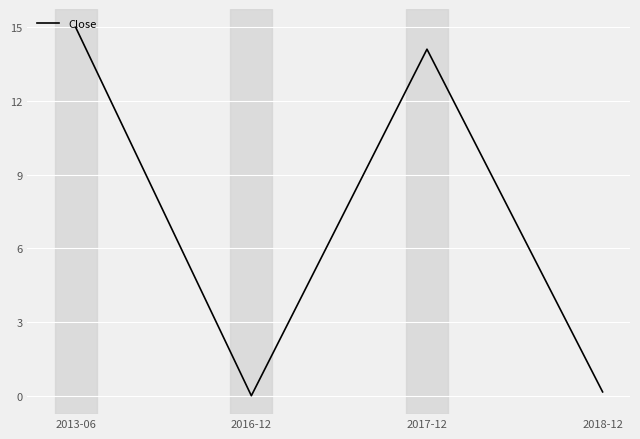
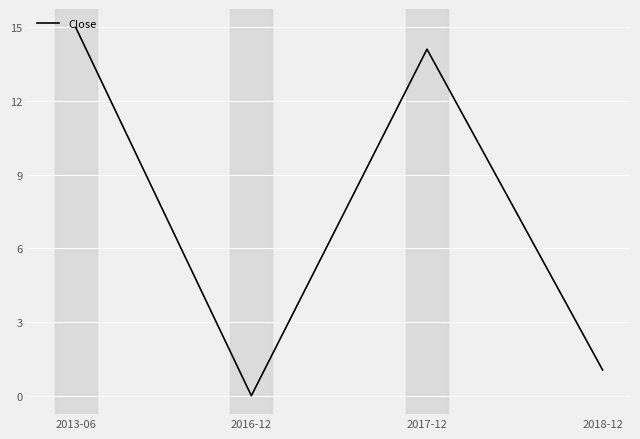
  {
    "2013-06": 15.0,
    "2016-12": 0.0,
    "2017-12": 14.1,
-   "2018-12": 0.2
+   "2018-12": 1.1
  }
